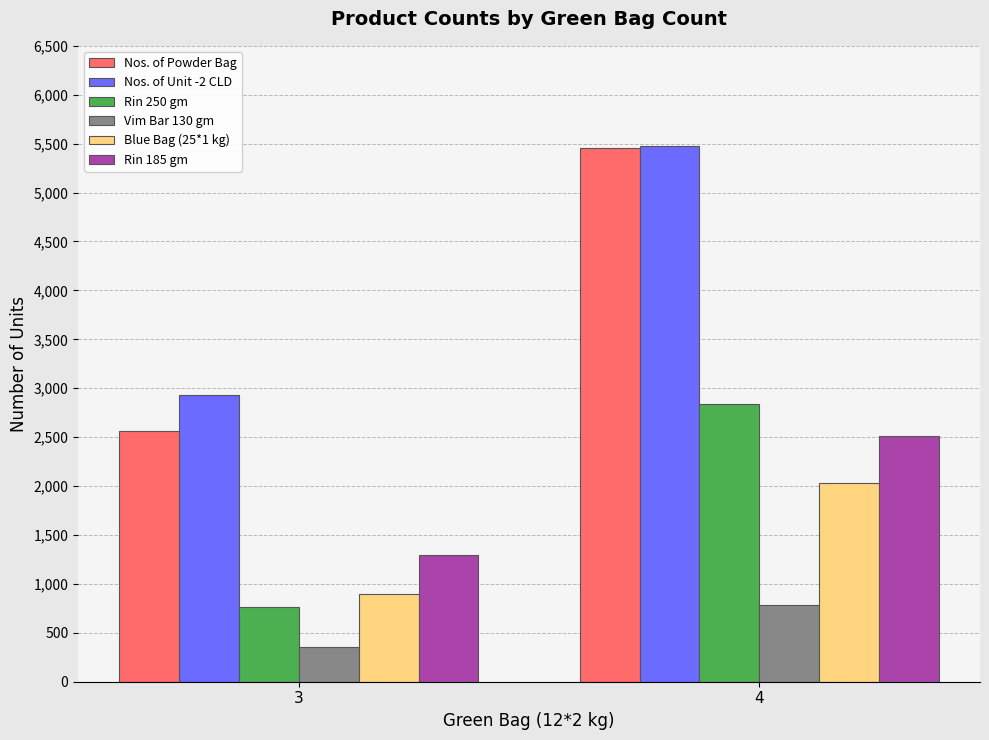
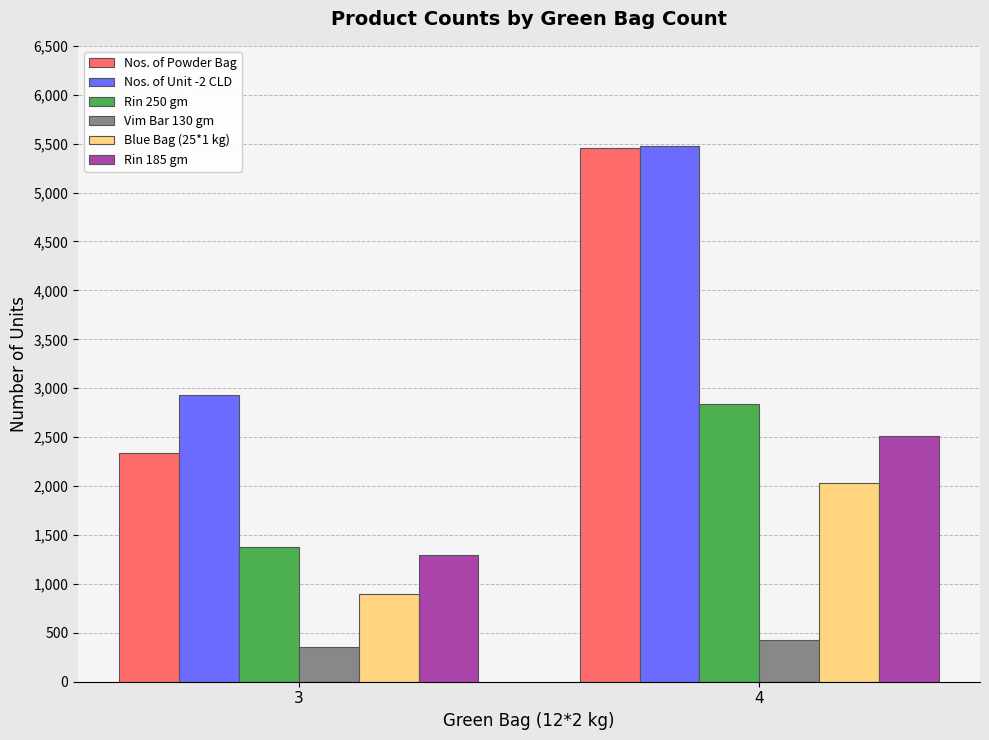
  {
    "Nos. of Powder Bag": {
-     "3": "2,600",
+     "3": "2,300",
      "4": "5,500"
    },
    "Nos. of Unit -2 CLD": {
      "3": "2,900",
      "4": "5,500"
    },
    "Rin 250 gm": {
-     "3": "800",
+     "3": "1,400",
      "4": "2,800"
    },
    "Vim Bar 130 gm": {
      "3": "400",
-     "4": "800"
+     "4": "400"
    },
    "Blue Bag (25*1 kg)": {
      "3": "900",
      "4": "2,000"
    },
    "Rin 185 gm": {
      "3": "1,300",
      "4": "2,500"
    }
  }
